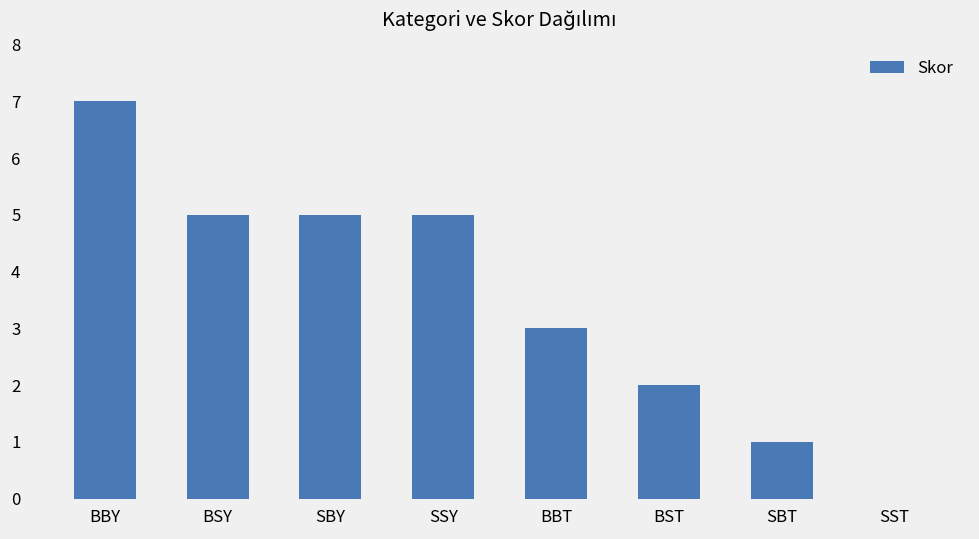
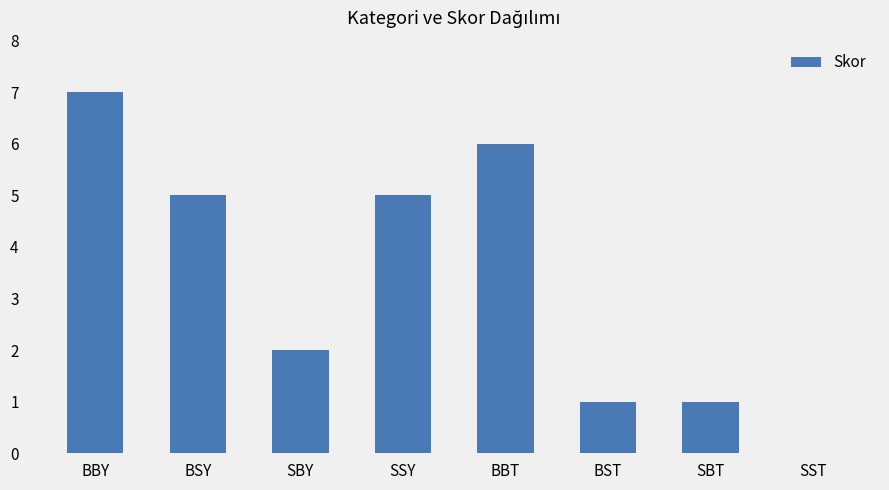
  {
    "BBY": 7,
    "BSY": 5,
-   "SBY": 5,
+   "SBY": 2,
    "SSY": 5,
-   "BBT": 3,
-   "BST": 2,
+   "BBT": 6,
+   "BST": 1,
    "SBT": 1,
    "SST": 0
  }
